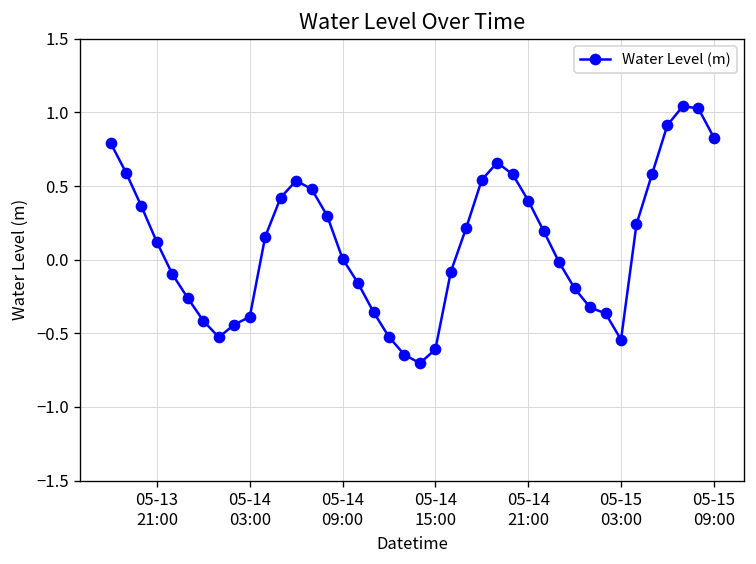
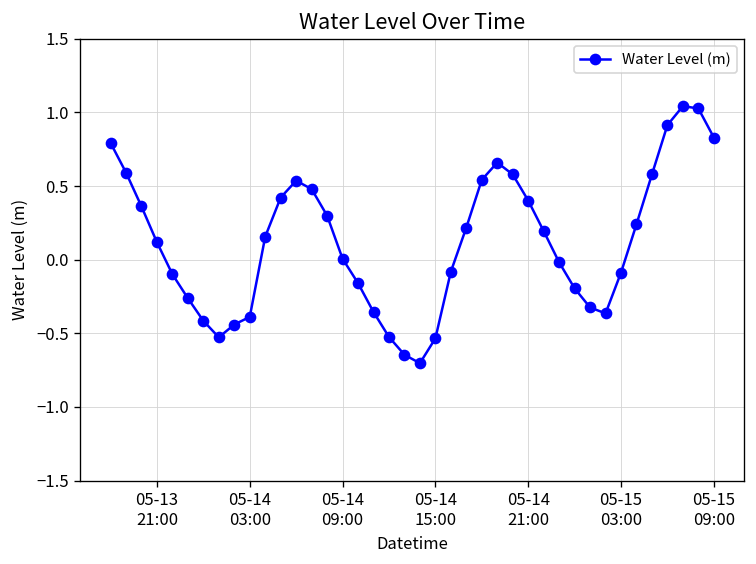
  {
    "05-13 21:00": 0.12,
    "05-14 03:00": -0.39,
    "05-14 09:00": 0.01,
-   "05-14 15:00": -0.61,
+   "05-14 15:00": -0.53,
    "05-14 21:00": 0.40,
-   "05-15 03:00": -0.54,
+   "05-15 03:00": -0.09,
    "05-15 09:00": 0.83
  }
